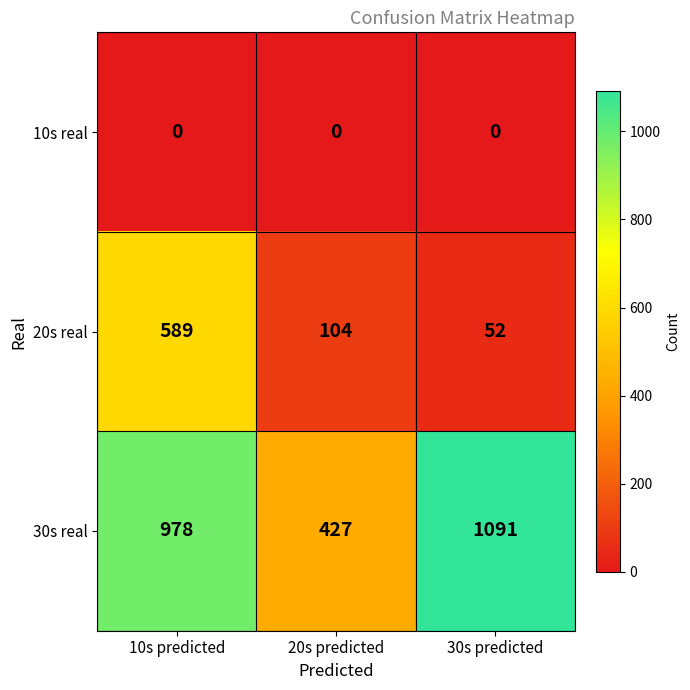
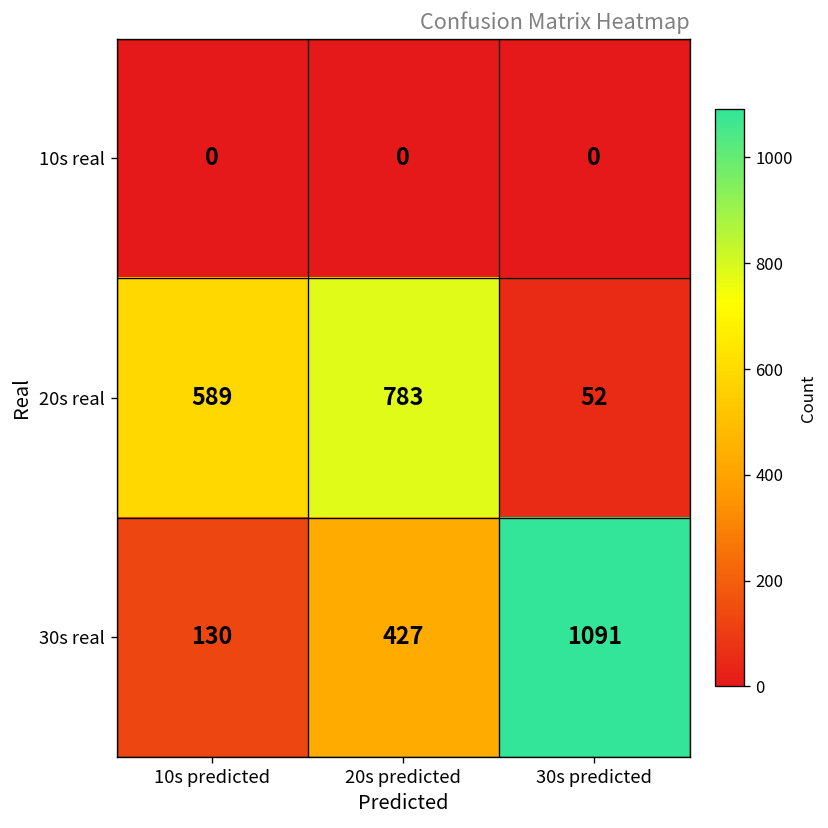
  {
    "10s real": {
      "10s predicted": 0,
      "20s predicted": 0,
      "30s predicted": 0
    },
    "20s real": {
      "10s predicted": 589,
-     "20s predicted": 104,
+     "20s predicted": 783,
      "30s predicted": 52
    },
    "30s real": {
-     "10s predicted": 978,
+     "10s predicted": 130,
      "20s predicted": 427,
      "30s predicted": 1091
    }
  }
